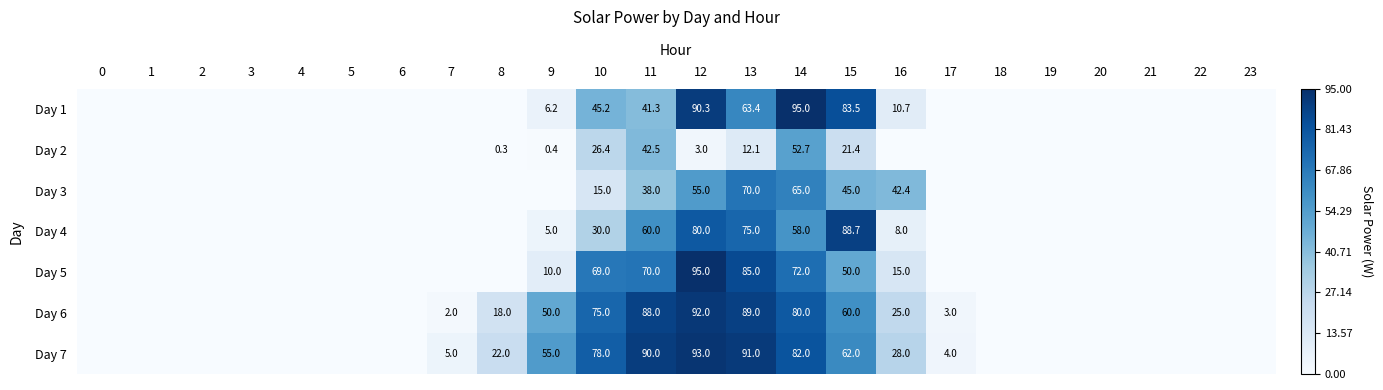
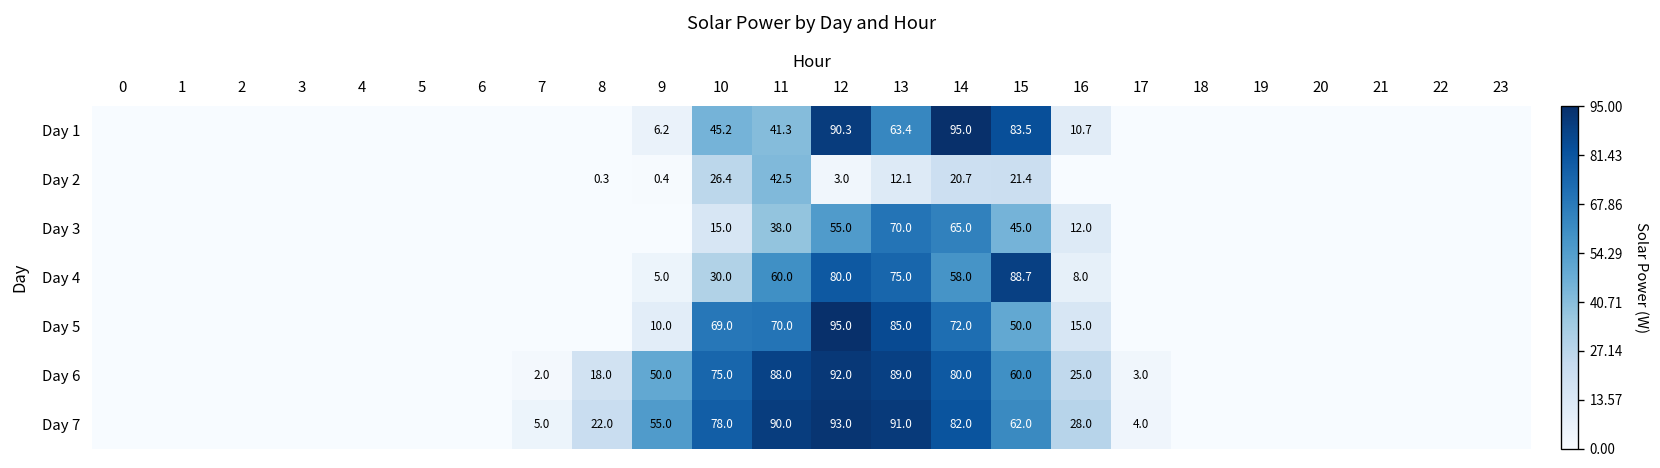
  {
    "Day 1": {
      "9": 6.2,
      "10": 45.2,
      "11": 41.3,
      "12": 90.3,
      "13": 63.4,
      "14": 95.0,
      "15": 83.5,
      "16": 10.7
    },
    "Day 2": {
      "8": 0.3,
      "9": 0.4,
      "10": 26.4,
      "11": 42.5,
      "12": 3.0,
      "13": 12.1,
-     "14": 52.7,
+     "14": 20.7,
      "15": 21.4
    },
    "Day 3": {
      "10": 15.0,
      "11": 38.0,
      "12": 55.0,
      "13": 70.0,
      "14": 65.0,
      "15": 45.0,
-     "16": 42.4
+     "16": 12.0
    },
    "Day 4": {
      "9": 5.0,
      "10": 30.0,
      "11": 60.0,
      "12": 80.0,
      "13": 75.0,
      "14": 58.0,
      "15": 88.7,
      "16": 8.0
    },
    "Day 5": {
      "9": 10.0,
      "10": 69.0,
      "11": 70.0,
      "12": 95.0,
      "13": 85.0,
      "14": 72.0,
      "15": 50.0,
      "16": 15.0
    },
    "Day 6": {
      "7": 2.0,
      "8": 18.0,
      "9": 50.0,
      "10": 75.0,
      "11": 88.0,
      "12": 92.0,
      "13": 89.0,
      "14": 80.0,
      "15": 60.0,
      "16": 25.0,
      "17": 3.0
    },
    "Day 7": {
      "7": 5.0,
      "8": 22.0,
      "9": 55.0,
      "10": 78.0,
      "11": 90.0,
      "12": 93.0,
      "13": 91.0,
      "14": 82.0,
      "15": 62.0,
      "16": 28.0,
      "17": 4.0
    }
  }
